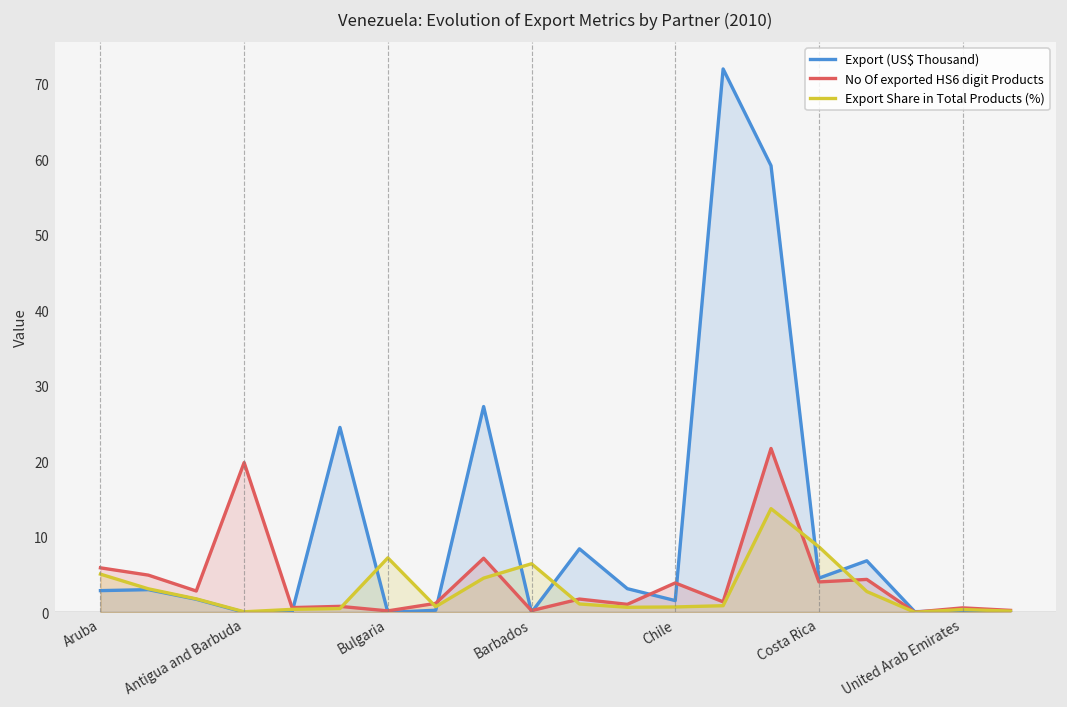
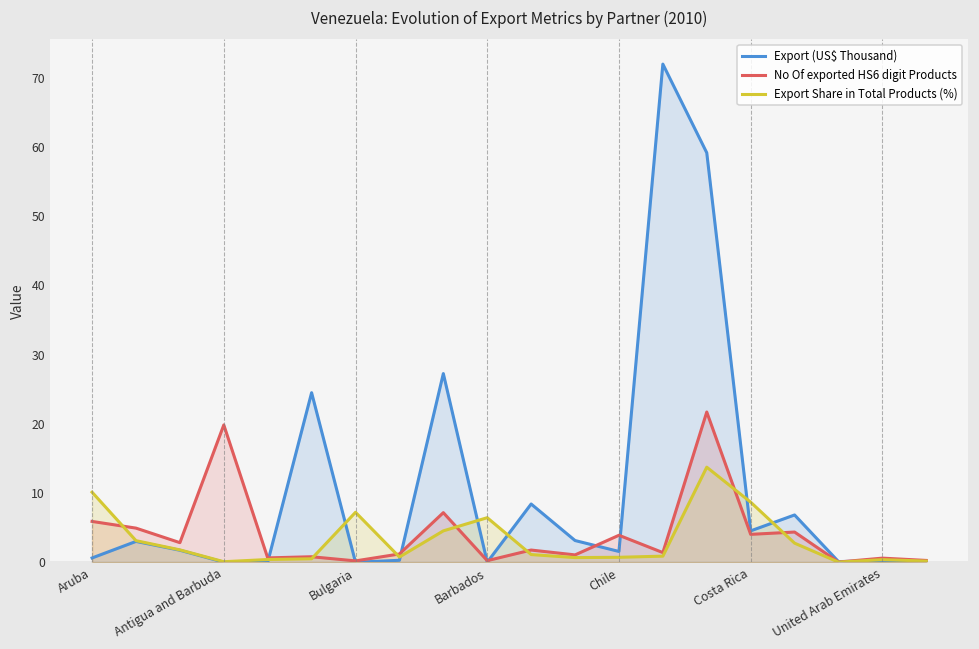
  {
    "Export (US$ Thousand)": {
-     "Aruba": 3,
+     "Aruba": 1,
      "Chile": 2,
      "Costa Rica": 5
    },
    "No Of exported HS6 digit Products": {
      "Aruba": 6,
      "Antigua and Barbuda": 20,
      "Chile": 4,
      "Costa Rica": 4
    },
    "Export Share in Total Products (%)": {
-     "Aruba": 5,
+     "Aruba": 10,
      "Bulgaria": 7,
      "Barbados": 6,
      "Chile": 1,
      "Costa Rica": 9
    }
  }
